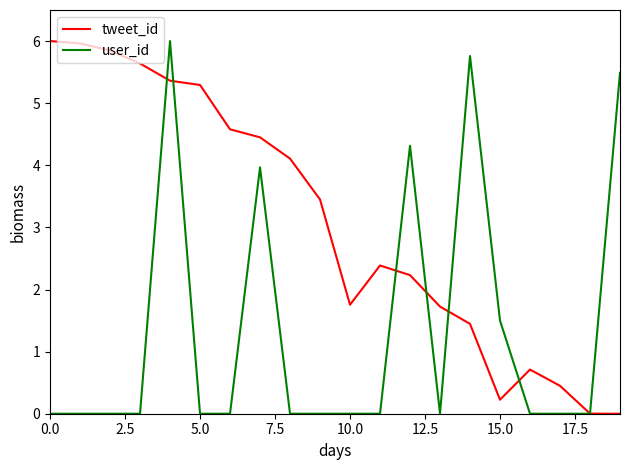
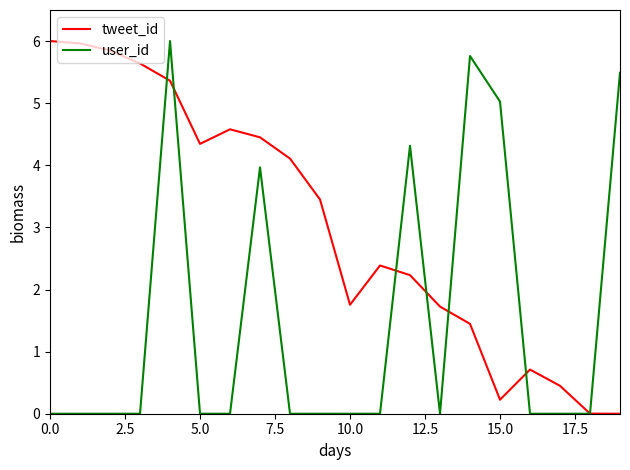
  {
    "tweet_id": {
      "0.0": 6.0,
-     "5.0": 5.3,
+     "5.0": 4.3,
      "10.0": 1.8,
      "15.0": 0.2
    },
    "user_id": {
      "0.0": 0.0,
      "5.0": 0.0,
      "10.0": 0.0,
-     "15.0": 1.5
+     "15.0": 5.0
    }
  }
